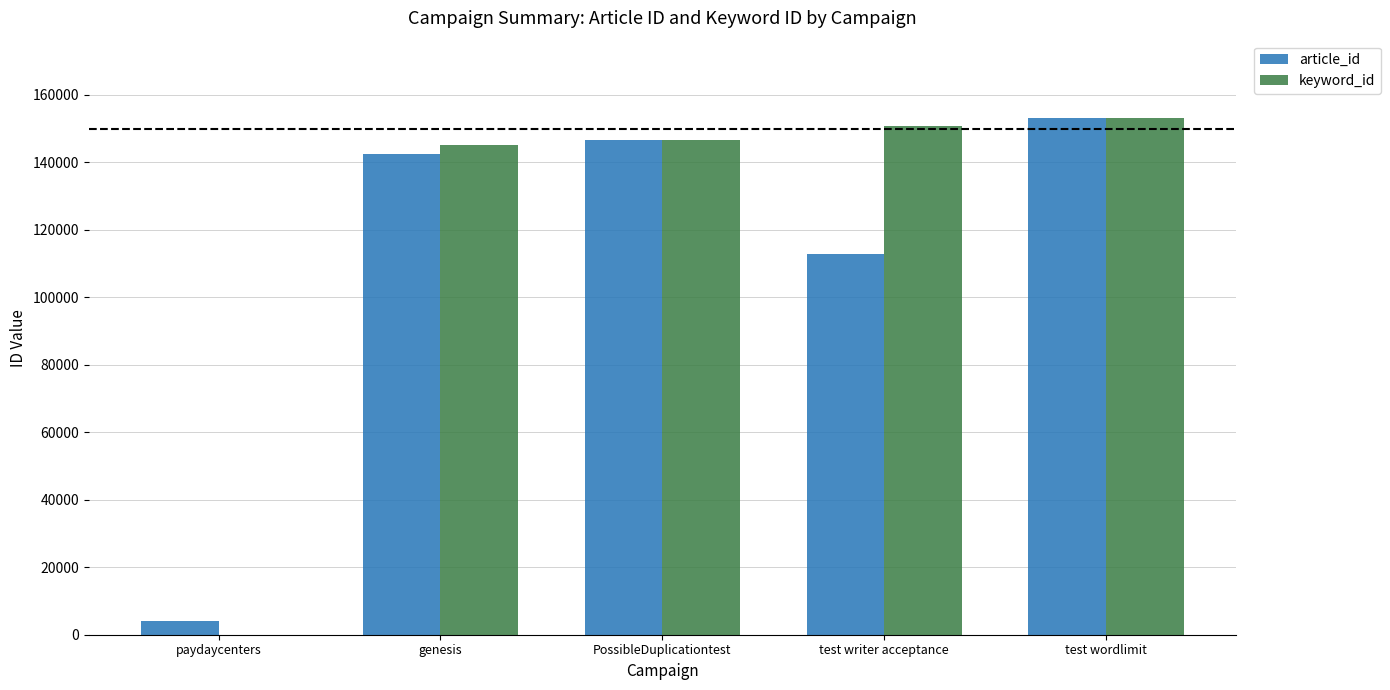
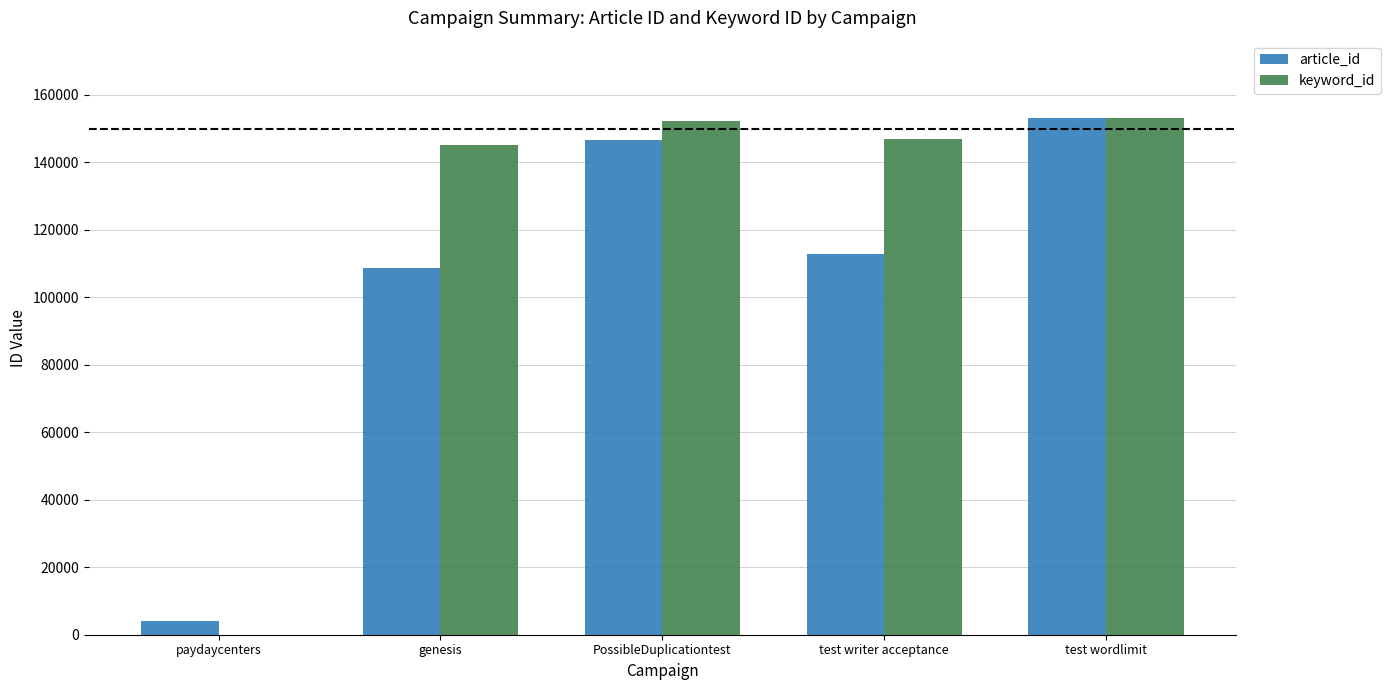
  {
    "article_id": {
      "paydaycenters": 4000,
-     "genesis": 143000,
+     "genesis": 109000,
      "PossibleDuplicationtest": 147000,
      "test writer acceptance": 113000,
      "test wordlimit": 153000
    },
    "keyword_id": {
      "genesis": 145000,
-     "PossibleDuplicationtest": 147000,
-     "test writer acceptance": 151000,
+     "PossibleDuplicationtest": 152000,
+     "test writer acceptance": 147000,
      "test wordlimit": 153000
    }
  }
